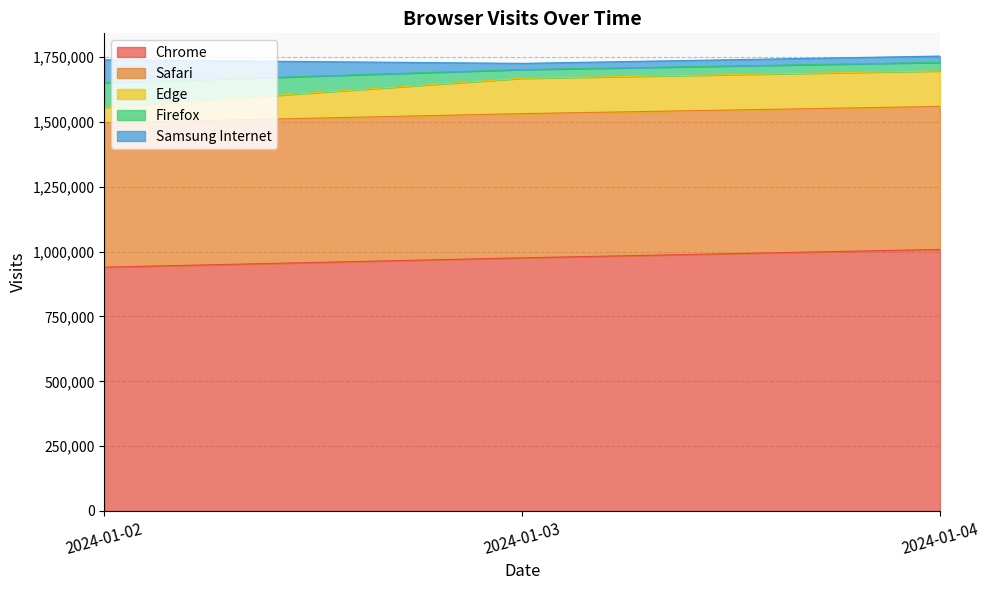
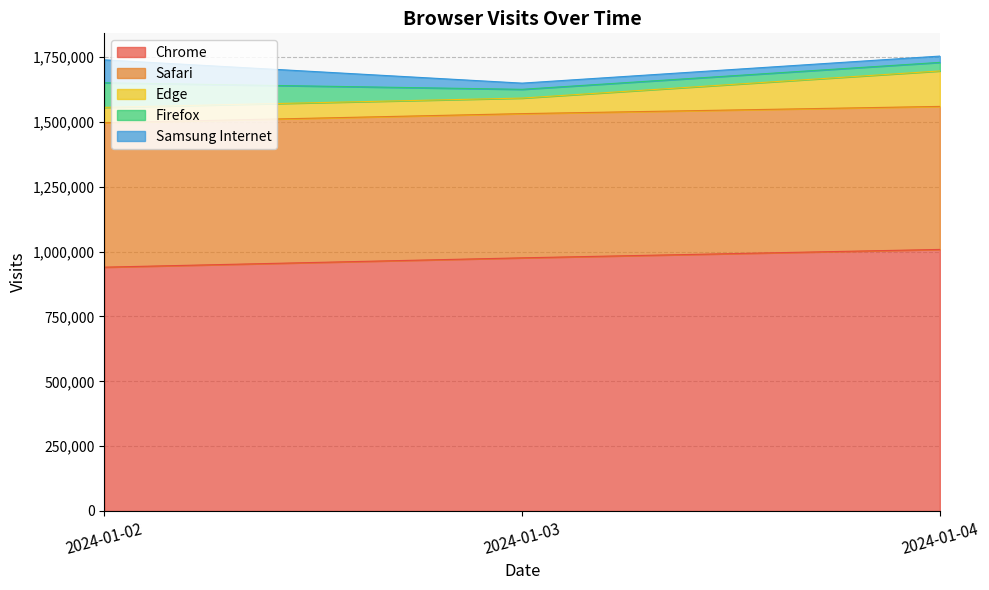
  {
    "Edge": {
      "2024-01-02": "60,000",
-     "2024-01-03": "140,000",
+     "2024-01-03": "60,000",
      "2024-01-04": "140,000"
    },
    "Firefox": {
      "2024-01-02": "90,000",
      "2024-01-03": "30,000",
      "2024-01-04": "30,000"
    },
    "Samsung Internet": {
      "2024-01-02": "90,000",
      "2024-01-03": "20,000",
      "2024-01-04": "20,000"
    }
  }
